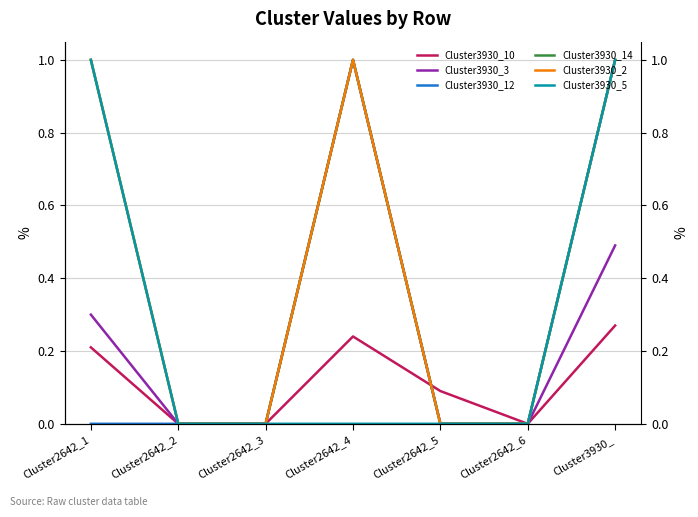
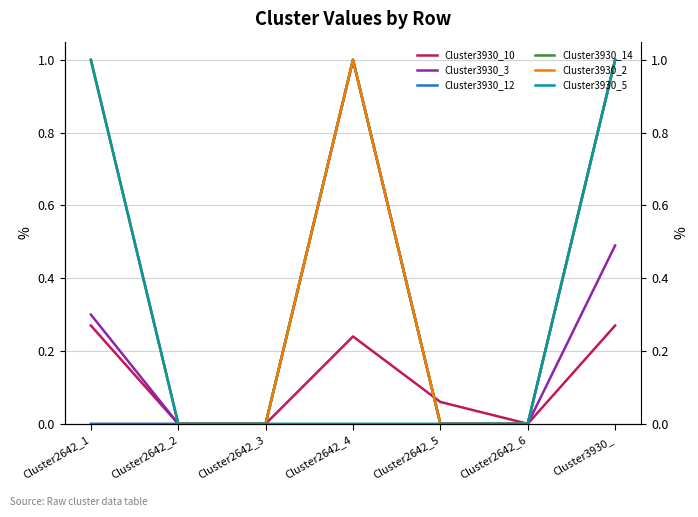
  {
    "Cluster3930_10": {
-     "Cluster2642_1": 0.21,
+     "Cluster2642_1": 0.27,
      "Cluster2642_4": 0.24,
-     "Cluster2642_5": 0.09,
+     "Cluster2642_5": 0.06,
      "Cluster3930_": 0.27
    },
    "Cluster3930_3": {
      "Cluster2642_1": 0.30,
      "Cluster3930_": 0.49
    }
  }
